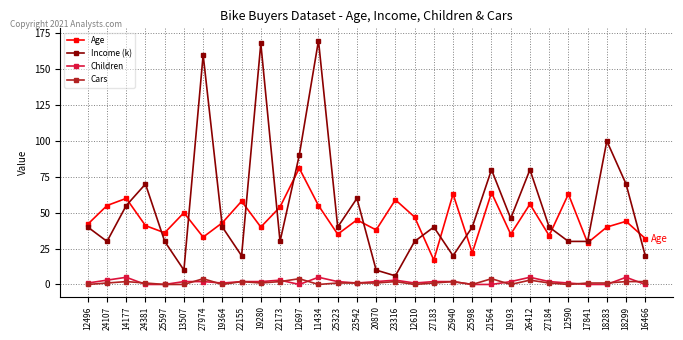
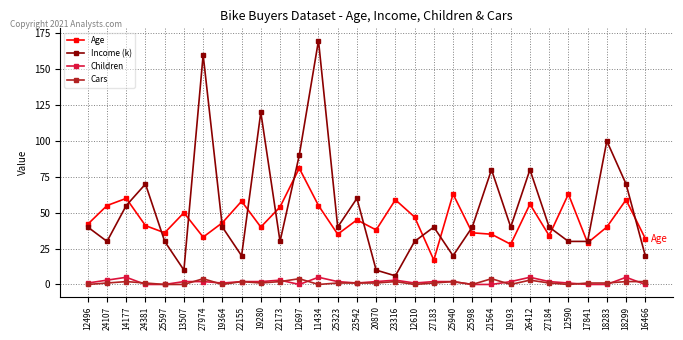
  {
    "Age": {
      "12496": 42,
      "24107": 55,
      "14177": 60,
      "24381": 41,
      "25597": 36,
      "13507": 50,
      "27974": 33,
      "19364": 43,
      "22155": 58,
      "19280": 40,
      "22173": 54,
      "12697": 81,
      "11434": 55,
      "25323": 35,
      "23542": 45,
      "20870": 38,
      "23316": 59,
      "12610": 47,
      "27183": 17,
      "25940": 63,
-     "25598": 22,
-     "21564": 64,
-     "19193": 35,
+     "25598": 36,
+     "21564": 35,
+     "19193": 28,
      "26412": 56,
      "27184": 34,
      "12590": 63,
      "18283": 40,
-     "18299": 44,
+     "18299": 59,
      "16466": 32
    },
    "Income (k)": {
      "12496": 40,
      "24107": 30,
      "14177": 55,
      "24381": 70,
      "25597": 30,
      "13507": 10,
      "27974": 160,
      "19364": 40,
      "22155": 20,
-     "19280": 168,
+     "19280": 120,
      "22173": 30,
      "12697": 90,
      "11434": 170,
      "25323": 40,
      "23542": 60,
      "20870": 10,
      "23316": 6,
      "12610": 30,
      "27183": 40,
      "25940": 20,
      "25598": 40,
      "21564": 80,
-     "19193": 46,
+     "19193": 40,
      "26412": 80,
      "27184": 40,
      "12590": 30,
      "18283": 100,
      "18299": 70,
      "16466": 20
    }
  }
